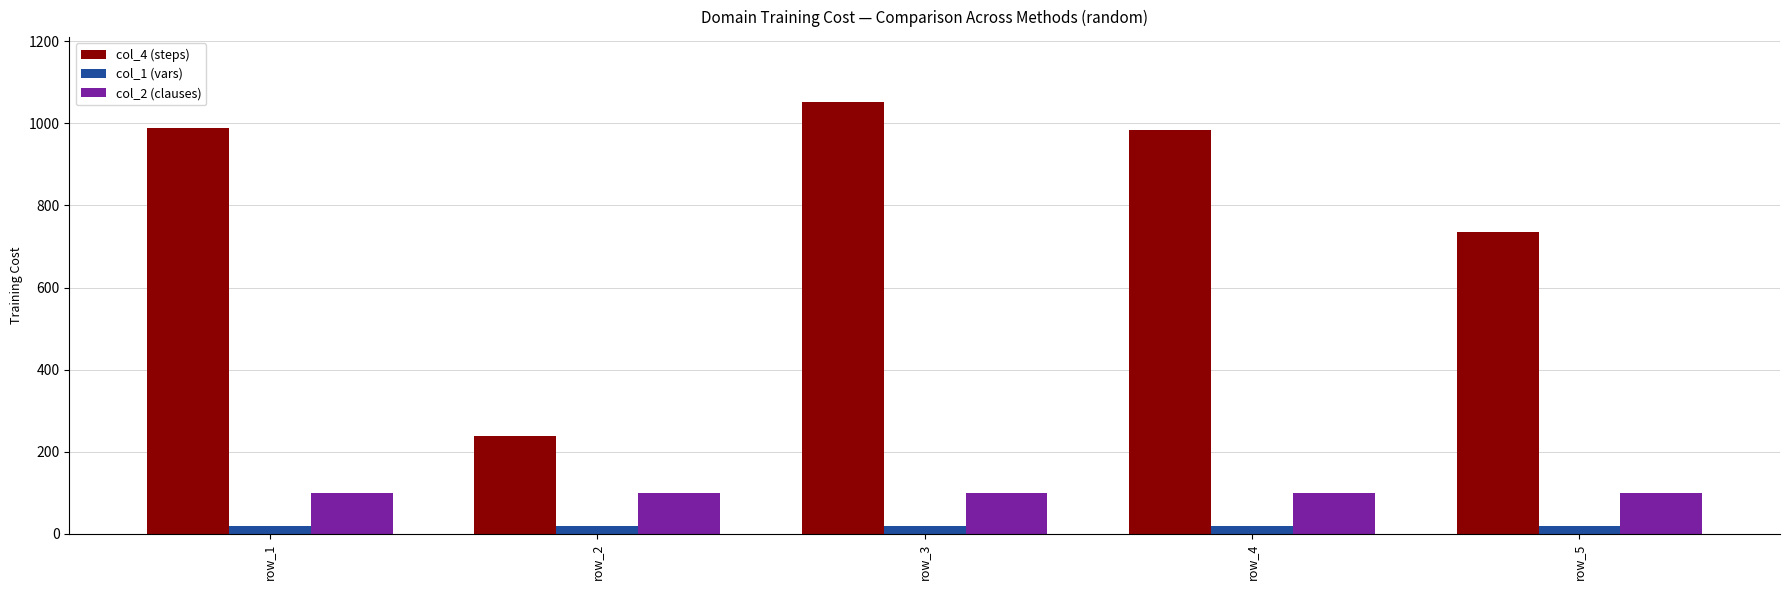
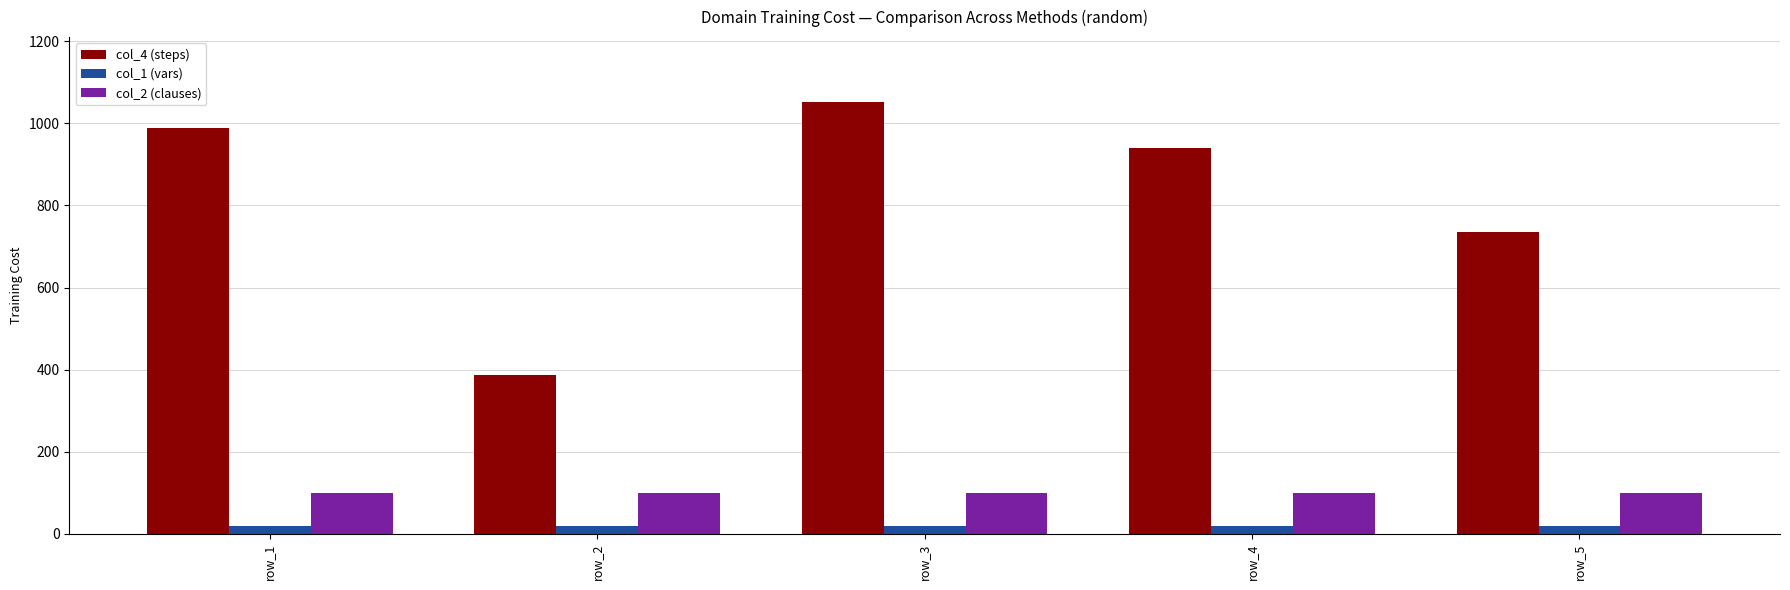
  {
    "col_4 (steps)": {
      "row_1": 990,
-     "row_2": 240,
+     "row_2": 390,
      "row_3": 1050,
-     "row_4": 980,
+     "row_4": 940,
      "row_5": 730
    },
    "col_1 (vars)": {
      "row_1": 20,
      "row_2": 20,
      "row_3": 20,
      "row_4": 20,
      "row_5": 20
    },
    "col_2 (clauses)": {
      "row_1": 100,
      "row_2": 100,
      "row_3": 100,
      "row_4": 100,
      "row_5": 100
    }
  }
